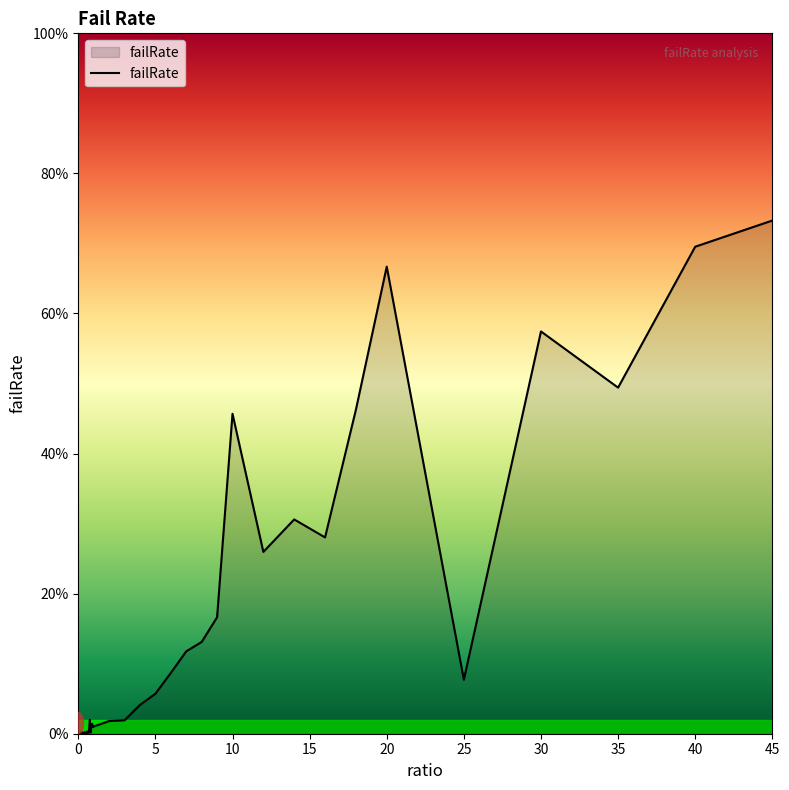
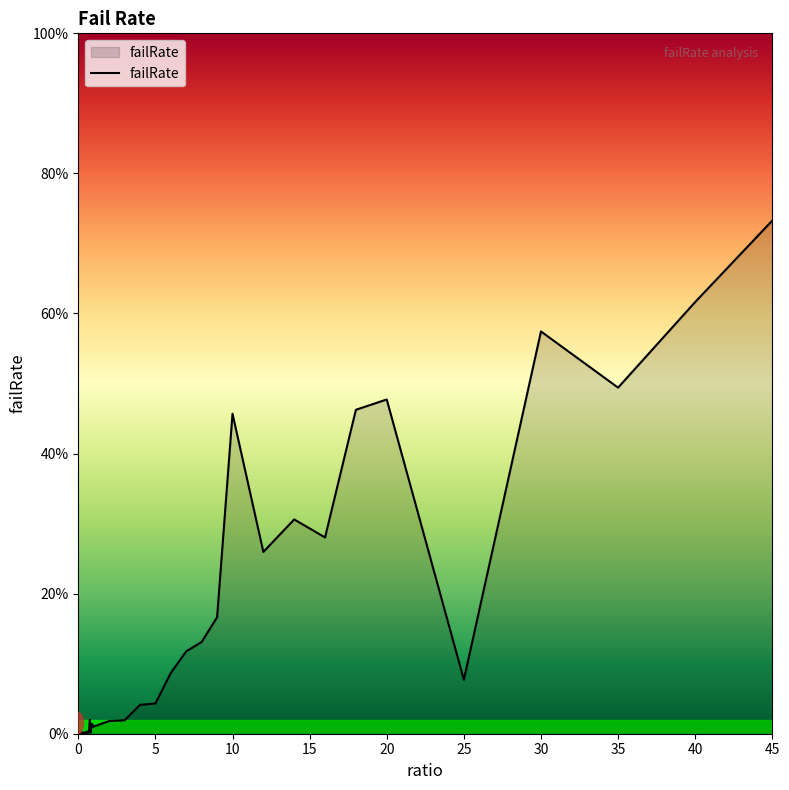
  {
-   "5": "6%",
+   "5": "4%",
    "10": "46%",
-   "20": "67%",
+   "20": "48%",
    "25": "8%",
    "30": "57%",
    "35": "49%",
-   "40": "70%",
+   "40": "62%",
    "45": "73%"
  }
